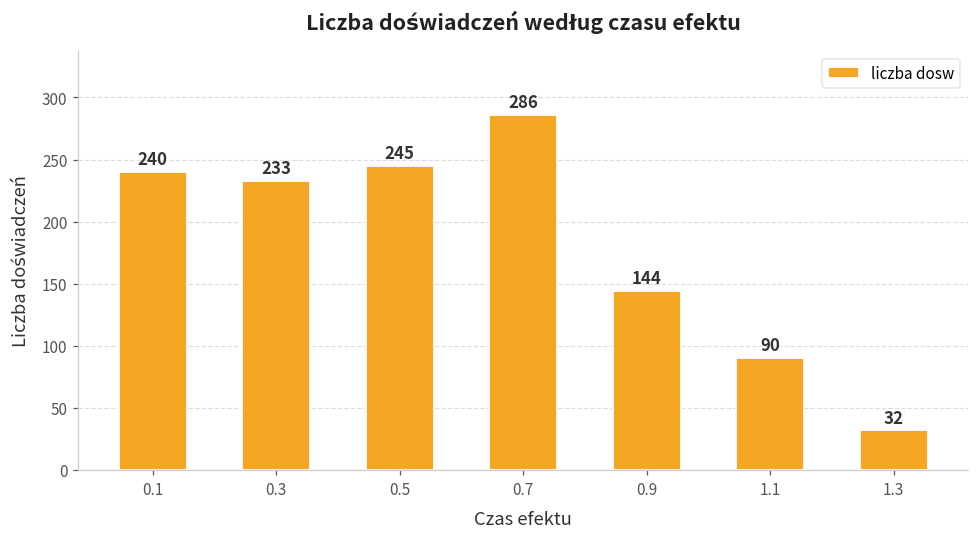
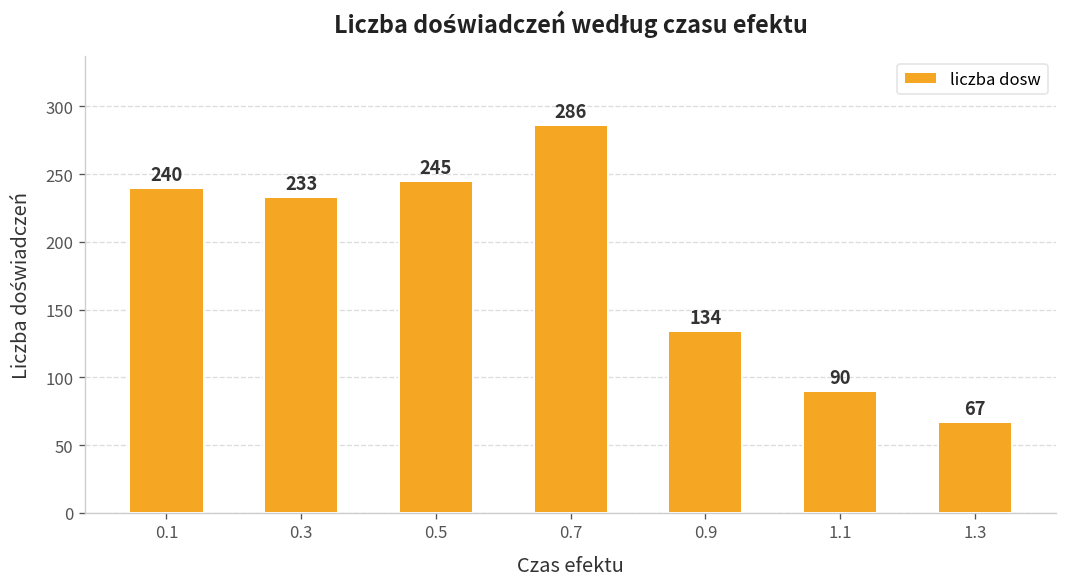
  {
    "0.1": 240,
    "0.3": 233,
    "0.5": 245,
    "0.7": 286,
-   "0.9": 144,
+   "0.9": 134,
    "1.1": 90,
-   "1.3": 32
+   "1.3": 67
  }
